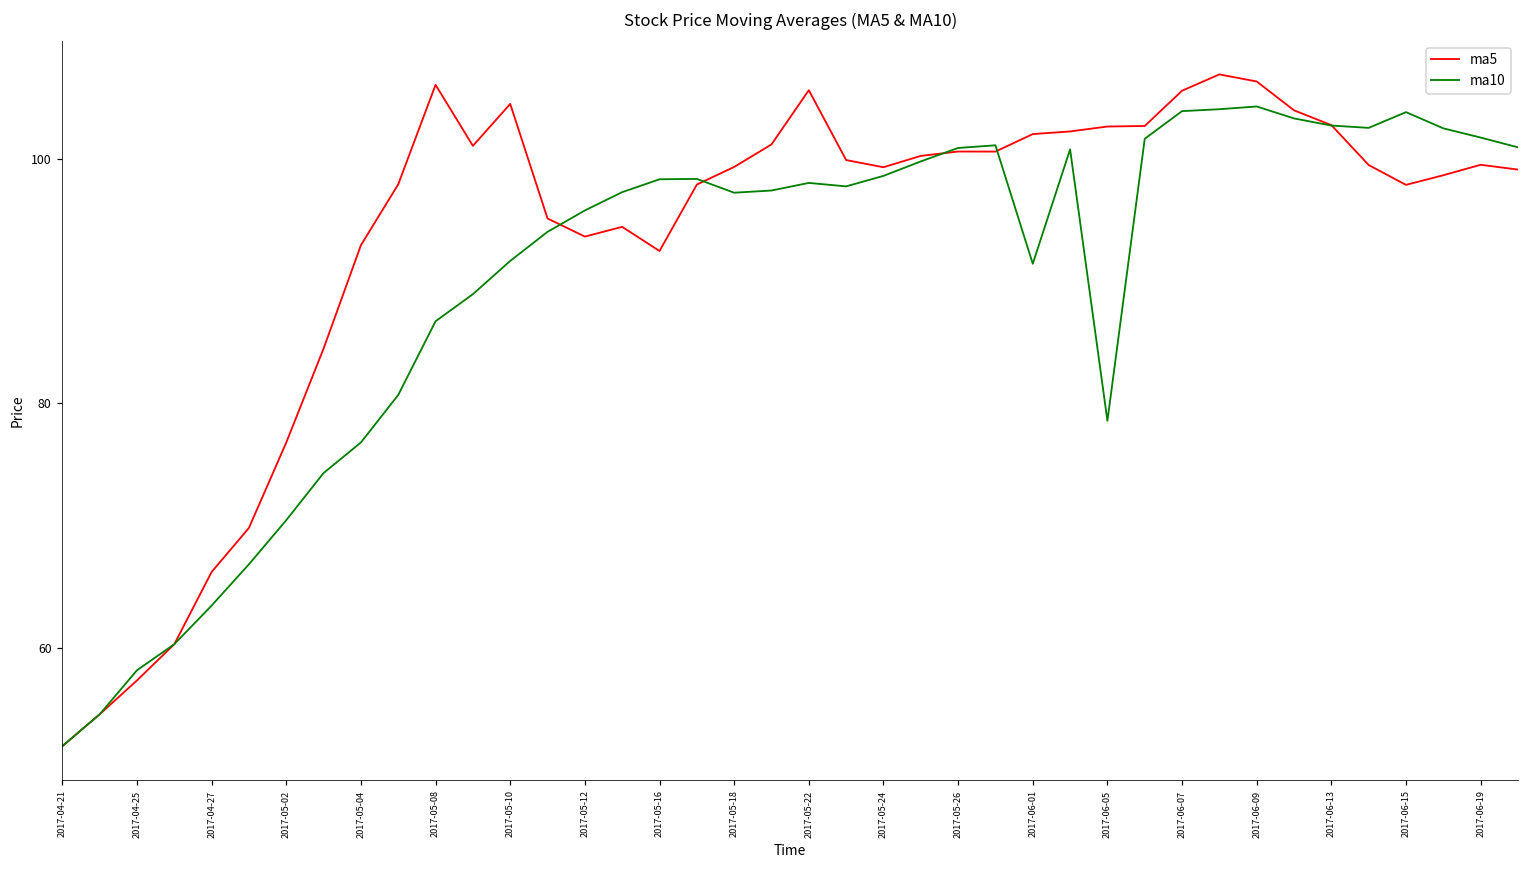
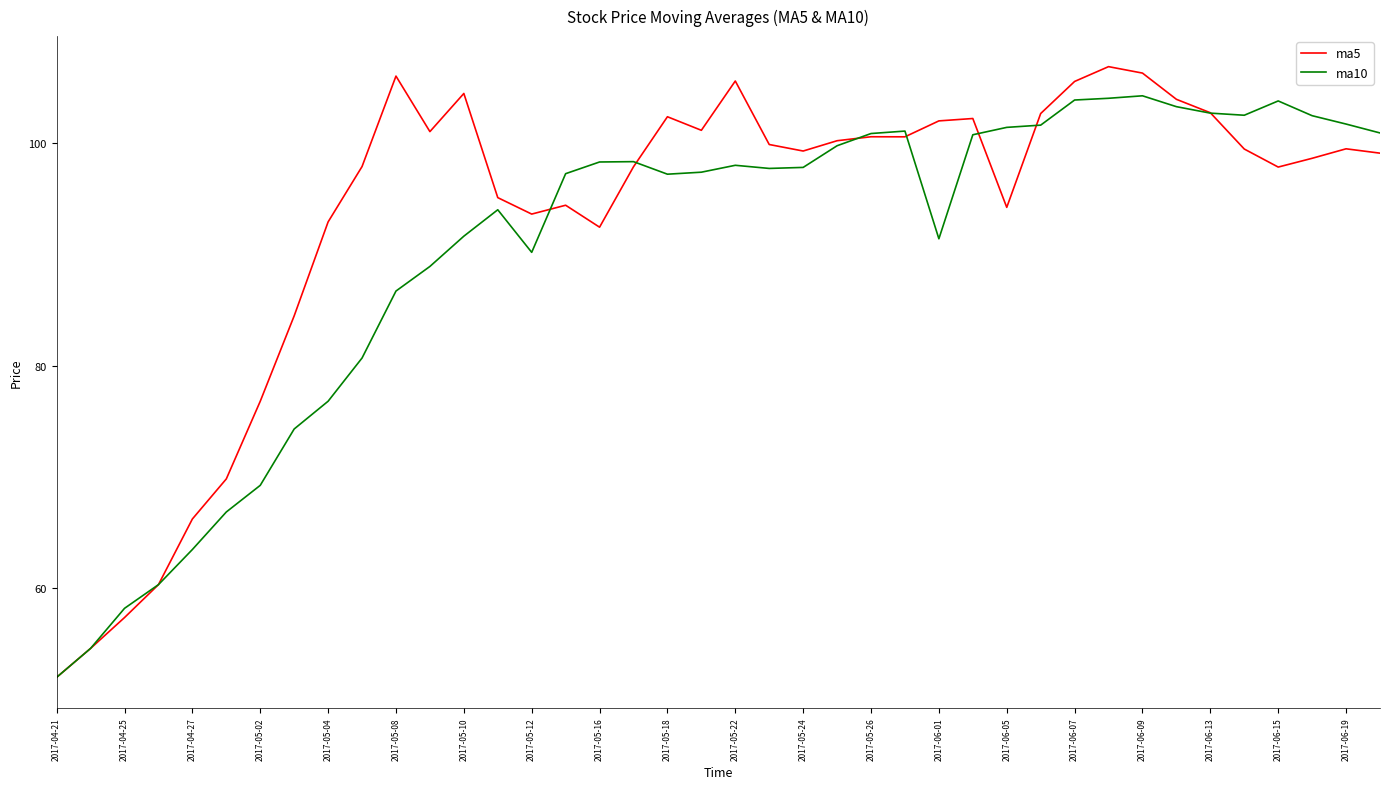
  {
    "ma5": {
      "2017-04-25": 57.4,
      "2017-04-27": 66.2,
      "2017-05-02": 76.8,
      "2017-05-04": 92.9,
      "2017-05-08": 106.0,
      "2017-05-10": 104.5,
      "2017-05-12": 93.6,
      "2017-05-16": 92.5,
-     "2017-05-18": 99.3,
+     "2017-05-18": 102.4,
      "2017-05-22": 105.6,
      "2017-05-24": 99.3,
      "2017-05-26": 100.6,
      "2017-06-01": 102.0,
-     "2017-06-05": 102.6,
+     "2017-06-05": 94.2,
      "2017-06-07": 105.6,
      "2017-06-09": 106.3,
      "2017-06-15": 97.9,
      "2017-06-19": 99.5
    },
    "ma10": {
      "2017-04-25": 58.2,
      "2017-04-27": 63.5,
-     "2017-05-02": 70.5,
+     "2017-05-02": 69.2,
      "2017-05-04": 76.8,
      "2017-05-08": 86.7,
      "2017-05-10": 91.6,
-     "2017-05-12": 95.8,
+     "2017-05-12": 90.2,
      "2017-05-16": 98.3,
      "2017-05-18": 97.2,
      "2017-05-22": 98.0,
-     "2017-05-24": 98.6,
+     "2017-05-24": 97.8,
      "2017-05-26": 100.9,
      "2017-06-01": 91.4,
-     "2017-06-05": 78.6,
+     "2017-06-05": 101.4,
      "2017-06-07": 103.9,
      "2017-06-09": 104.3,
      "2017-06-15": 103.8,
      "2017-06-19": 101.7
    }
  }
